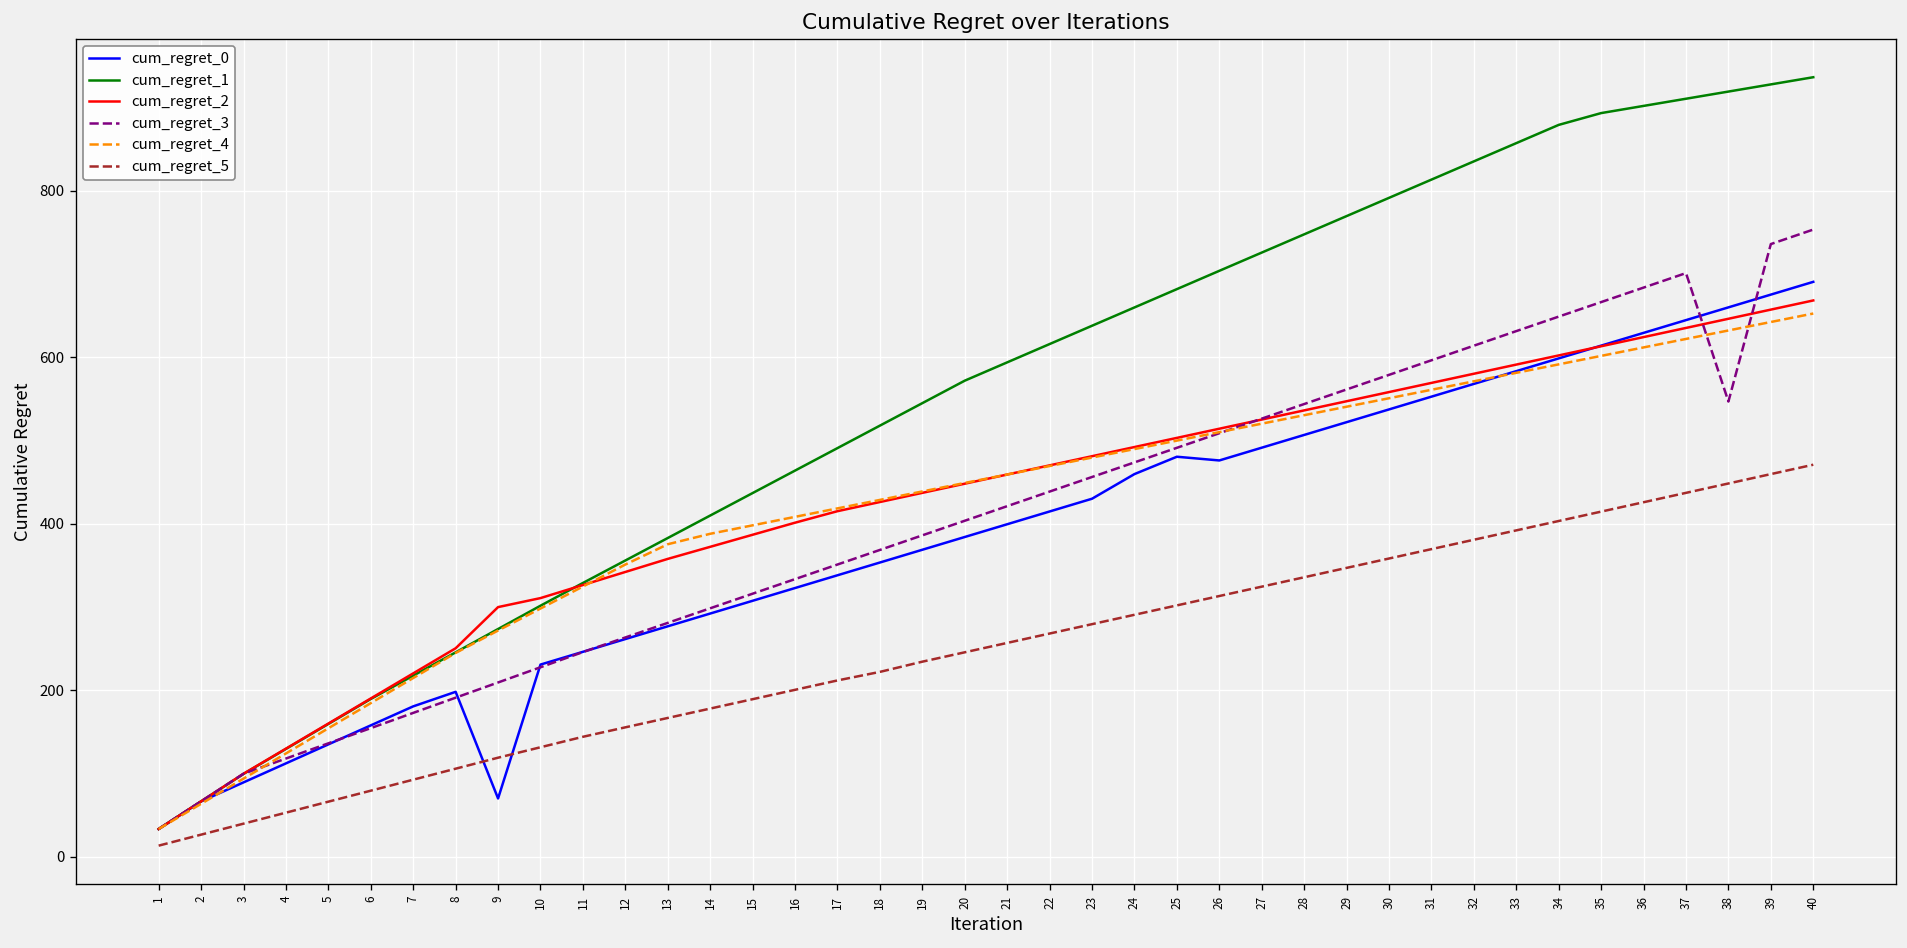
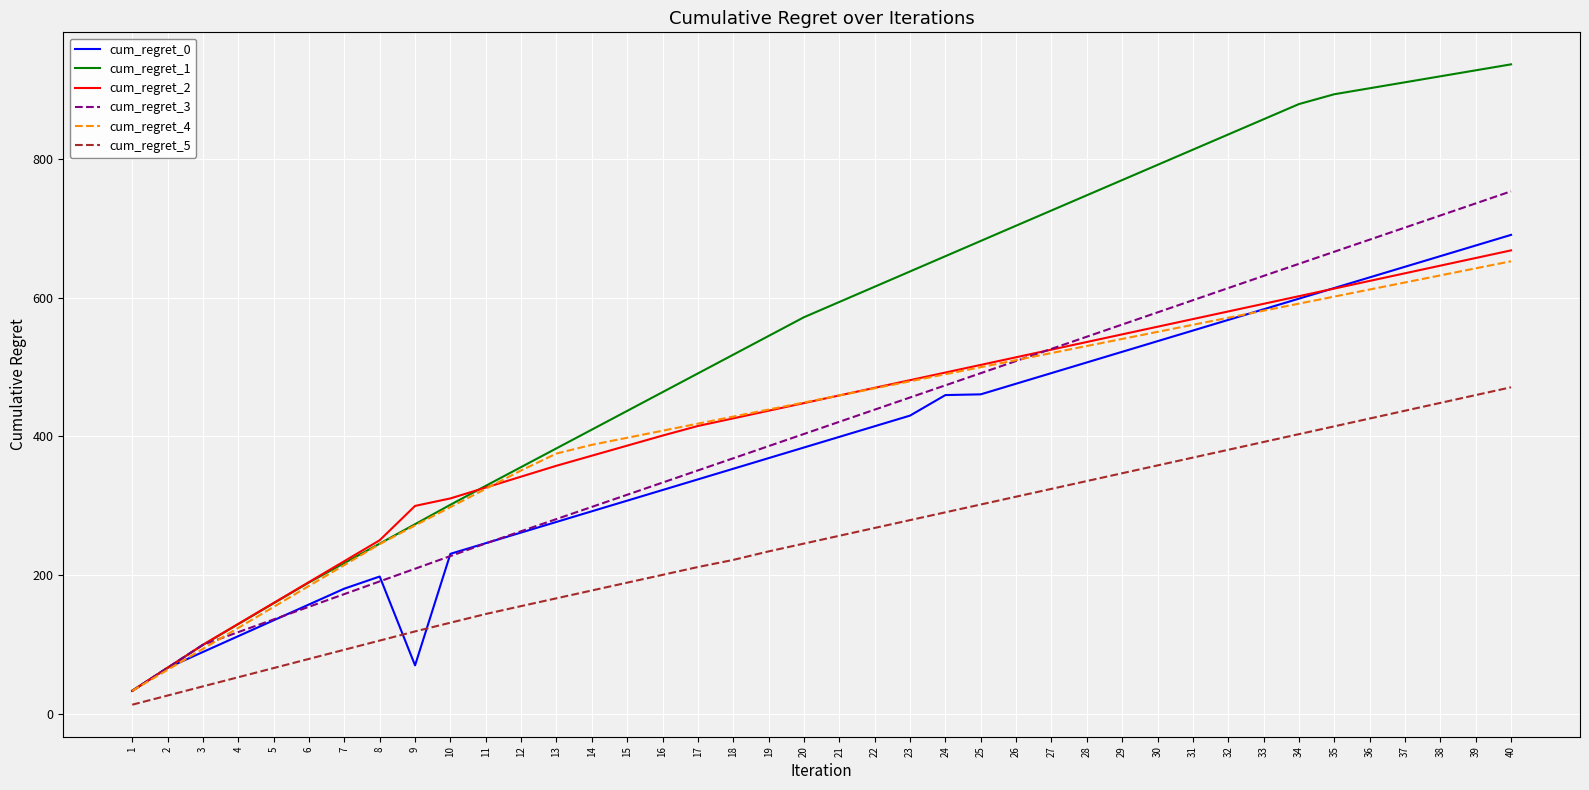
  {
    "cum_regret_0": {
      "3": 90,
      "4": 110,
      "7": 180,
      "8": 200,
      "9": 70,
      "13": 280,
      "14": 290,
      "15": 310,
      "16": 320,
      "17": 340,
      "18": 350,
      "19": 370,
      "20": 380,
      "21": 400,
      "22": 410,
      "23": 430,
      "24": 460,
-     "25": 480,
+     "25": 460,
      "26": 480,
      "27": 490,
      "28": 510,
      "29": 520,
      "30": 540,
      "31": 550,
      "36": 630,
      "37": 640,
      "38": 660,
      "39": 680,
      "40": 690
    },
    "cum_regret_1": {
      "12": 360,
      "13": 380,
      "14": 410,
      "15": 440,
      "16": 460,
      "17": 490,
      "18": 520,
      "19": 540,
      "20": 570,
      "21": 590,
      "22": 620,
      "23": 640,
      "24": 660,
      "25": 680,
      "26": 700,
      "27": 730,
      "28": 750,
      "29": 770,
      "30": 790,
      "31": 810,
      "32": 840,
      "33": 860,
      "34": 880,
      "35": 890,
      "36": 900,
      "37": 910,
      "38": 920,
      "39": 930,
      "40": 940
    },
    "cum_regret_2": {
      "8": 250,
      "9": 300,
      "10": 310,
      "12": 340,
      "13": 360,
      "14": 370,
      "15": 390,
      "16": 400,
      "26": 510,
      "28": 540,
      "29": 550,
      "30": 560,
      "31": 570,
      "32": 580,
      "33": 590,
      "36": 620,
      "37": 640,
      "38": 650,
      "39": 660,
      "40": 670
    },
    "cum_regret_3": {
      "4": 120,
      "7": 170,
      "8": 190,
      "9": 210,
      "13": 280,
      "14": 300,
      "15": 320,
      "16": 330,
      "17": 350,
      "18": 370,
      "19": 390,
      "20": 400,
      "21": 420,
      "22": 440,
      "23": 460,
      "24": 470,
      "25": 490,
      "28": 540,
      "29": 560,
      "30": 580,
      "31": 600,
      "32": 610,
      "33": 630,
      "34": 650,
      "35": 670,
      "36": 680,
      "37": 700,
-     "38": 550,
+     "38": 720,
      "39": 740,
      "40": 750
    },
    "cum_regret_4": {
      "3": 90,
      "4": 120,
      "5": 150,
      "6": 180,
      "12": 350,
      "13": 380,
      "14": 390,
      "15": 400,
      "16": 410,
      "27": 520,
      "28": 530,
      "29": 540,
      "30": 550,
      "31": 560,
      "34": 590,
      "35": 600,
      "36": 610,
      "37": 620,
      "38": 630,
      "39": 640,
      "40": 650
    },
    "cum_regret_5": {
      "1": 10,
      "2": 30,
      "3": 40,
      "4": 50,
      "5": 70,
      "6": 80,
      "7": 90,
      "8": 110,
      "9": 120,
      "10": 130,
      "11": 140,
      "12": 160,
      "13": 170,
      "14": 180,
      "15": 190,
      "16": 200,
      "17": 210,
      "18": 220,
      "19": 230,
      "20": 250,
      "21": 260,
      "22": 270,
      "23": 280,
      "24": 290,
      "25": 300,
      "26": 310,
      "27": 320,
      "28": 340,
      "29": 350,
      "30": 360,
      "31": 370,
      "32": 380,
      "33": 390,
      "34": 400,
      "35": 410,
      "36": 430,
      "37": 440,
      "38": 450,
      "39": 460,
      "40": 470
    }
  }
